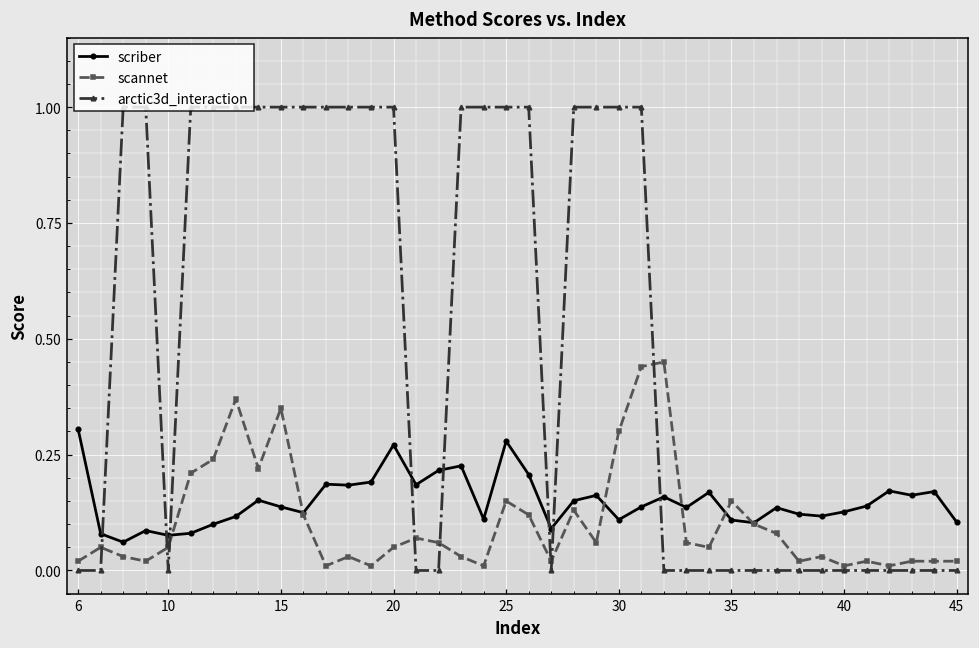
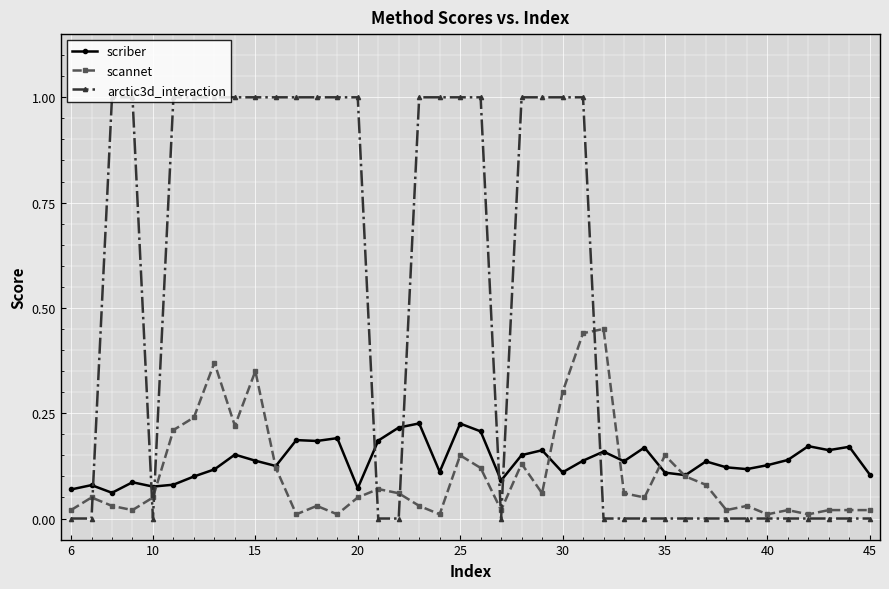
  {
    "scriber": {
-     "6": 0.31,
+     "6": 0.07,
      "10": 0.08,
      "15": 0.14,
-     "20": 0.27,
-     "25": 0.28,
+     "20": 0.07,
+     "25": 0.23,
      "30": 0.11,
      "35": 0.11,
      "40": 0.13,
      "45": 0.10
    }
  }
